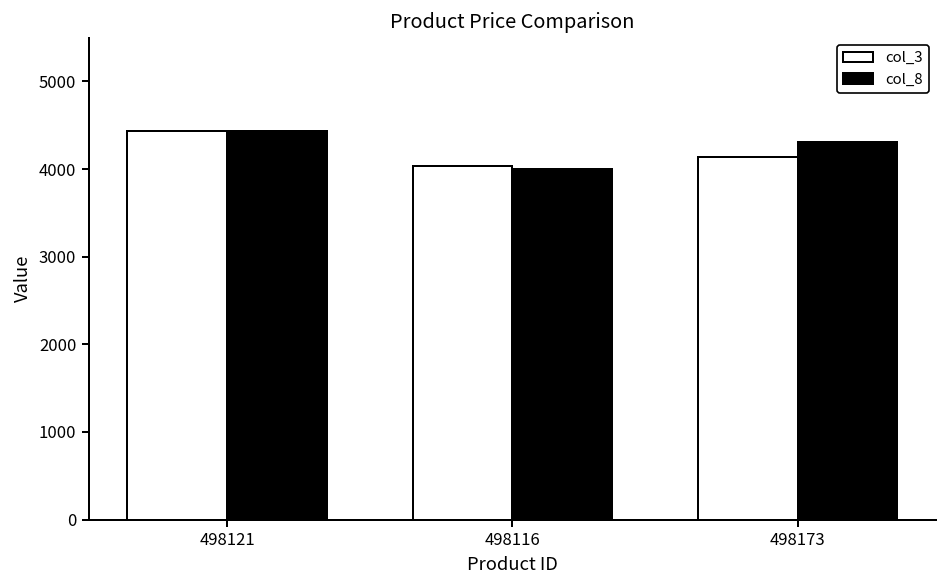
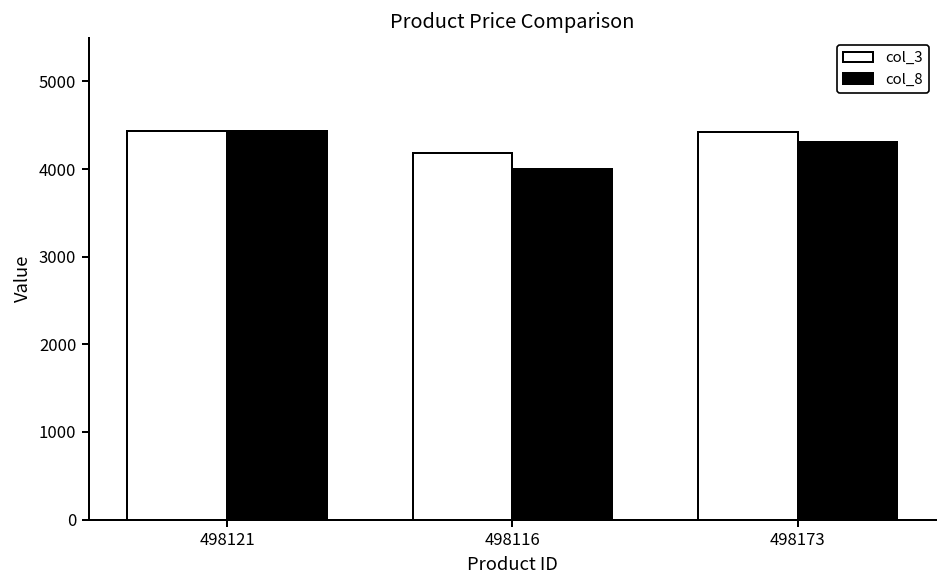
  {
    "col_3": {
      "498121": 4400,
-     "498116": 4000,
-     "498173": 4100
+     "498116": 4200,
+     "498173": 4400
    },
    "col_8": {
      "498121": 4400,
      "498116": 4000,
      "498173": 4300
    }
  }
